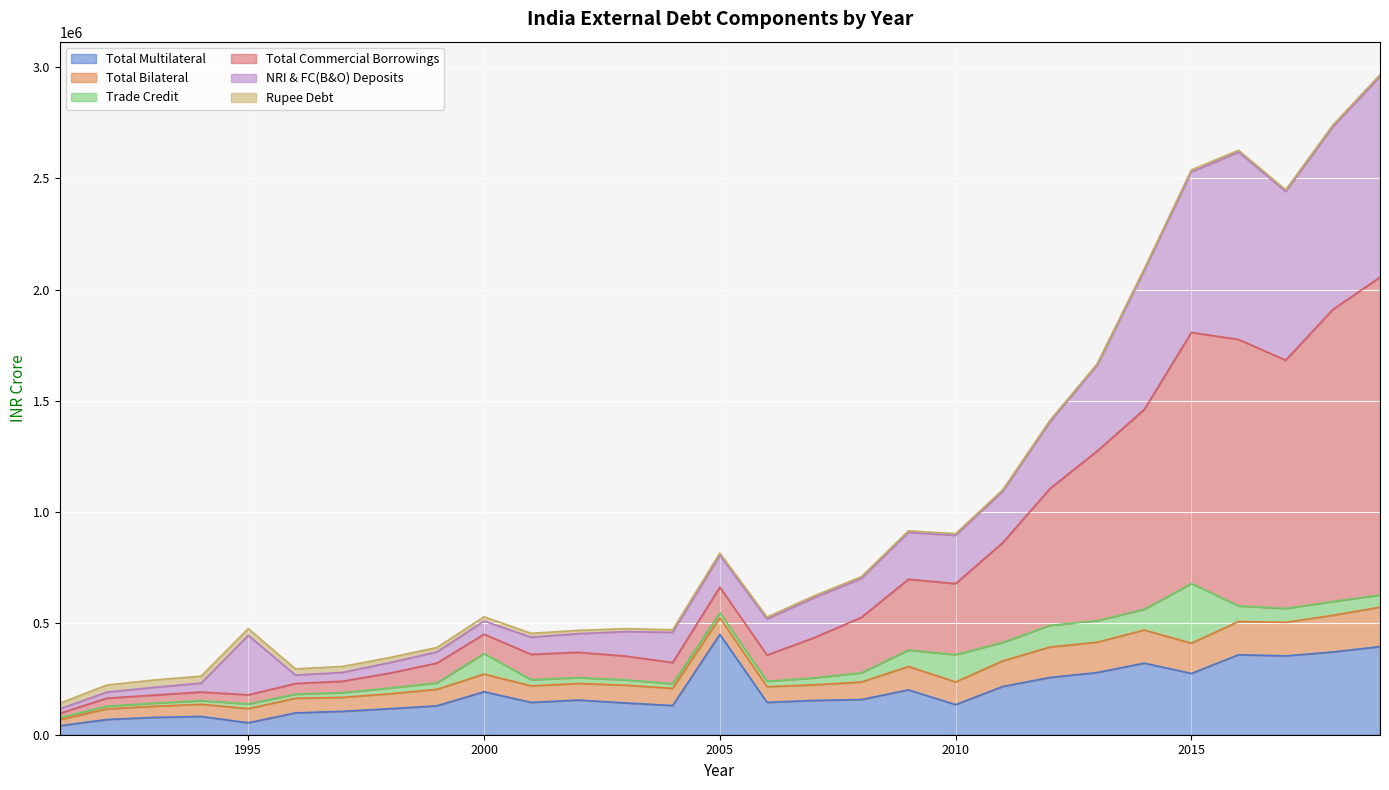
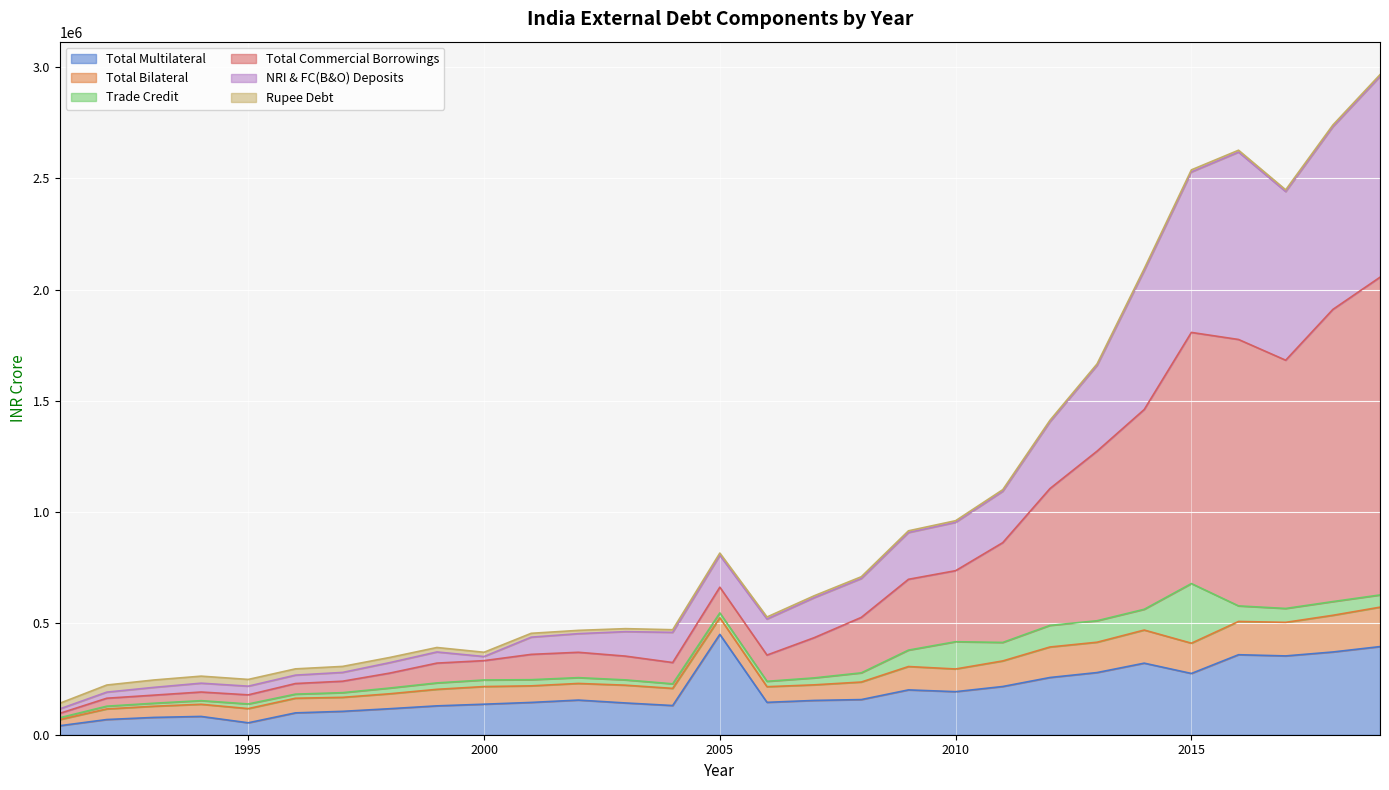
  {
    "Total Multilateral": {
      "1995": 50000,
-     "2000": 190000,
+     "2000": 140000,
      "2005": 450000,
-     "2010": 140000,
+     "2010": 190000,
      "2015": 280000
    },
    "Trade Credit": {
      "1995": 20000,
-     "2000": 90000,
+     "2000": 30000,
      "2005": 20000,
      "2010": 120000,
      "2015": 270000
    },
    "NRI & FC(B&O) Deposits": {
-     "1995": 270000,
-     "2000": 60000
+     "1995": 40000,
+     "2000": 20000
    }
  }
